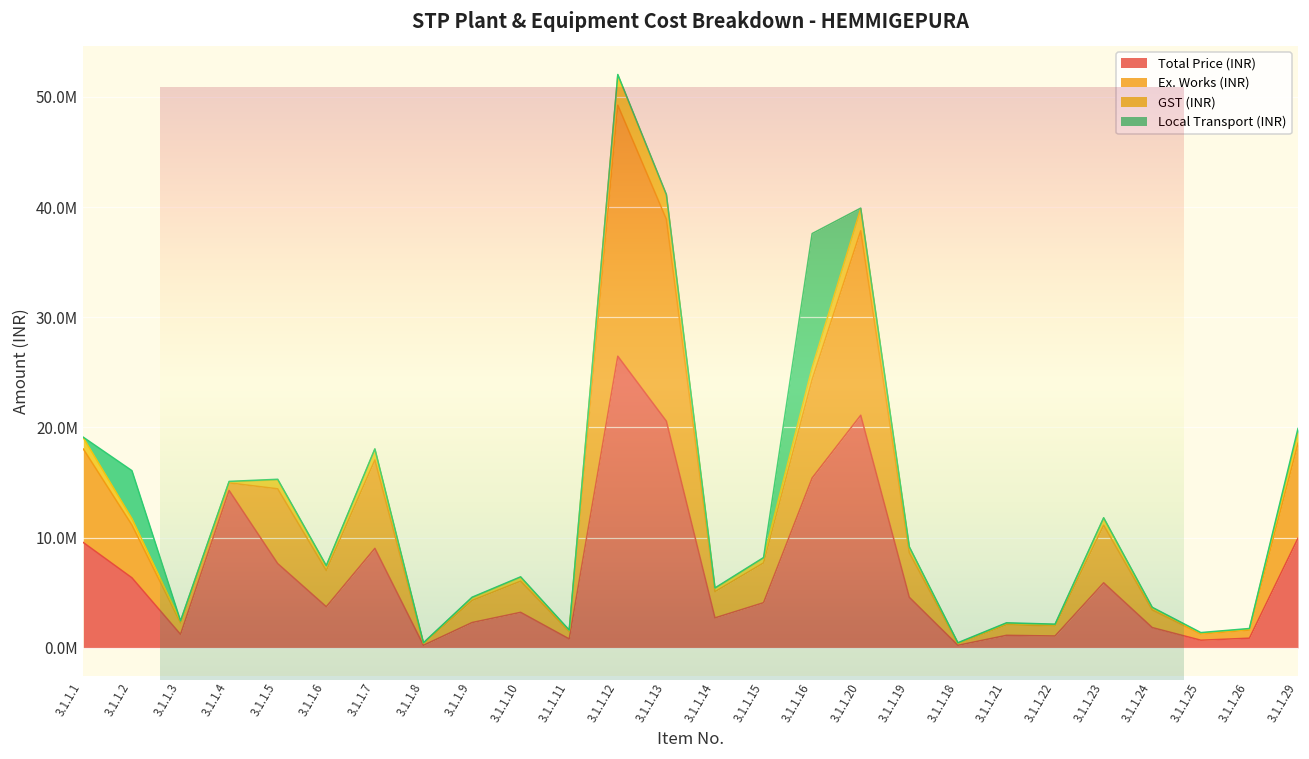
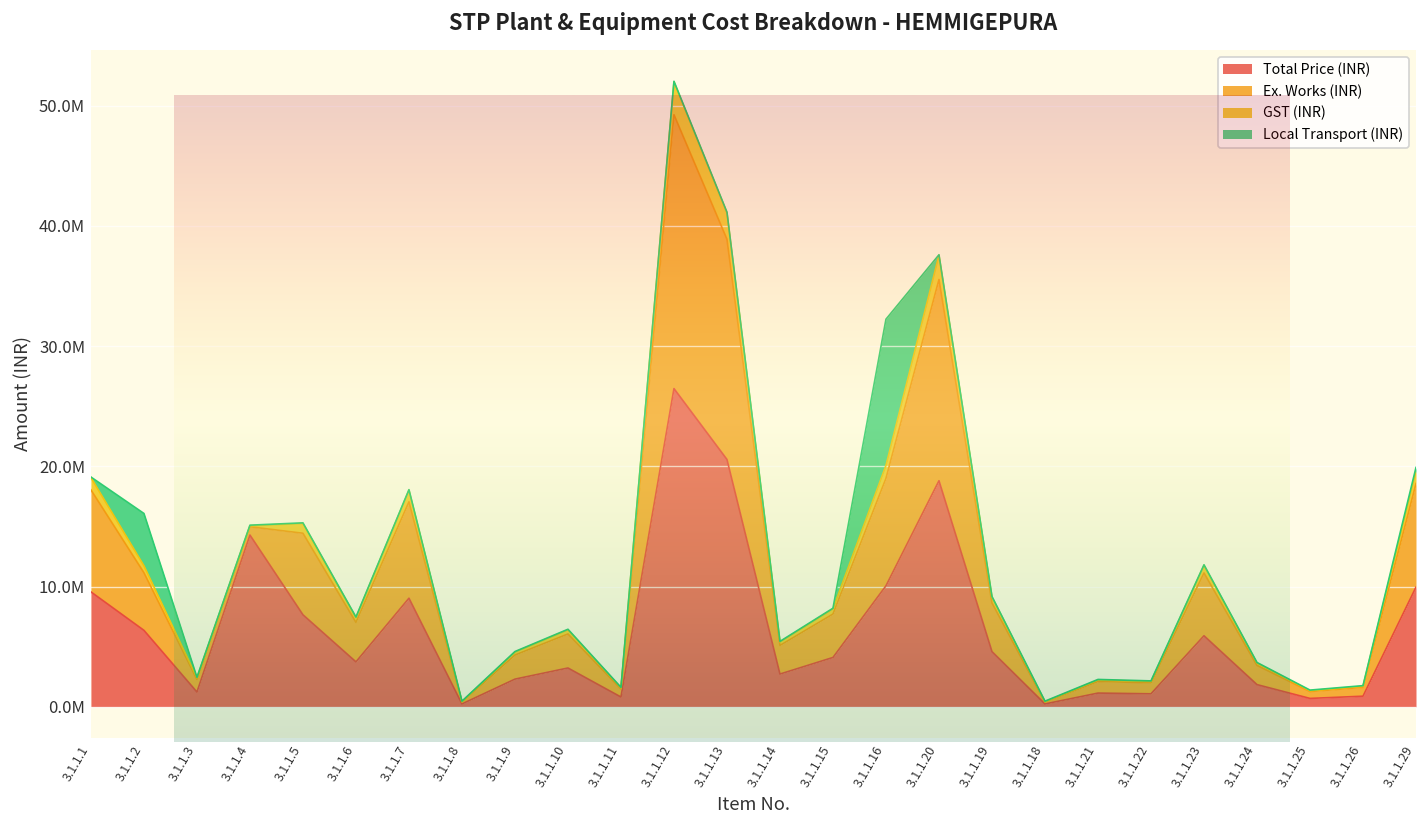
  {
    "STP Plant & Equipment Cost Breakdown - HEMMIGEPURA": {
      "Total Price (INR)": {
        "3.1.1.1": 9600000,
        "3.1.1.2": 6400000,
        "3.1.1.3": 1200000,
        "3.1.1.4": 14300000,
        "3.1.1.5": 7600000,
        "3.1.1.6": 3700000,
        "3.1.1.7": 9000000,
        "3.1.1.9": 2300000,
        "3.1.1.10": 3200000,
        "3.1.1.11": 800000,
        "3.1.1.12": 26500000,
        "3.1.1.13": 20600000,
        "3.1.1.14": 2700000,
        "3.1.1.15": 4100000,
-       "3.1.1.16": 15400000,
-       "3.1.1.20": 21100000,
+       "3.1.1.16": 10100000,
+       "3.1.1.20": 18800000,
        "3.1.1.19": 4600000,
        "3.1.1.21": 1100000,
        "3.1.1.22": 1100000,
        "3.1.1.23": 5900000,
        "3.1.1.24": 1800000,
        "3.1.1.25": 700000,
        "3.1.1.26": 900000,
        "3.1.1.29": 10000000
      },
      "Local Transport (INR)": {
        "3.1.1.2": 4400000,
        "3.1.1.16": 12200000,
        "3.1.1.29": 300000
      }
    }
  }
